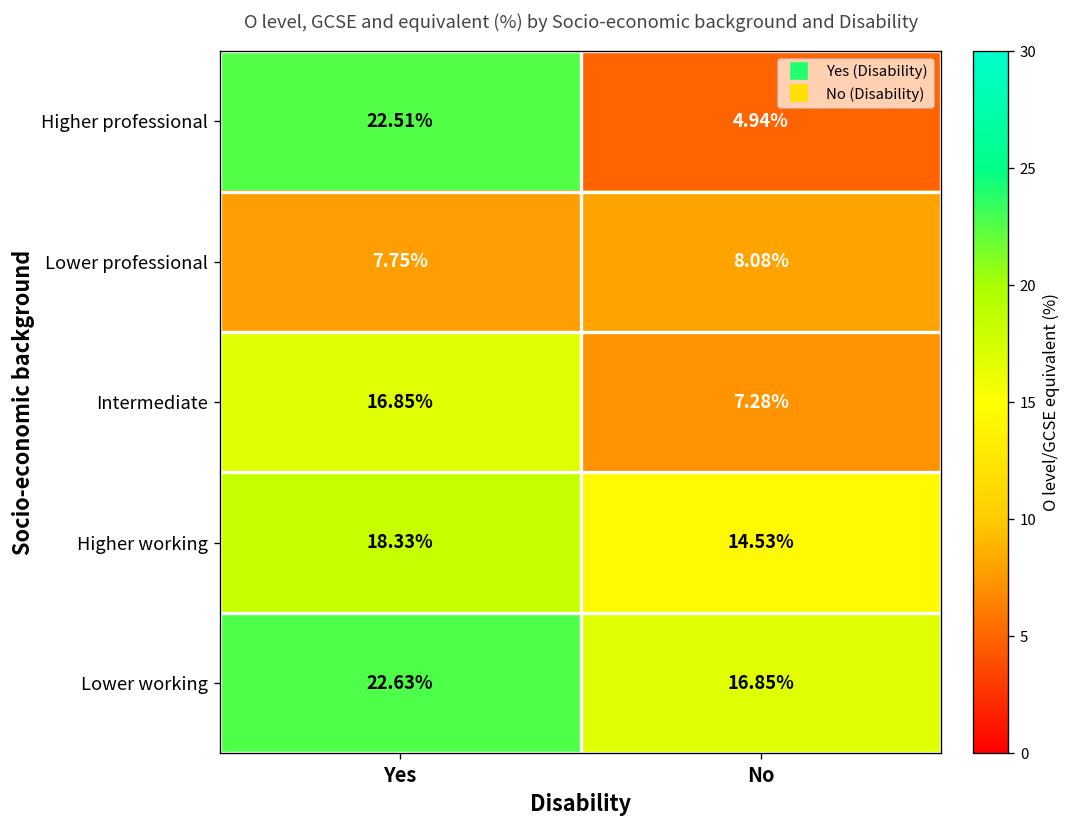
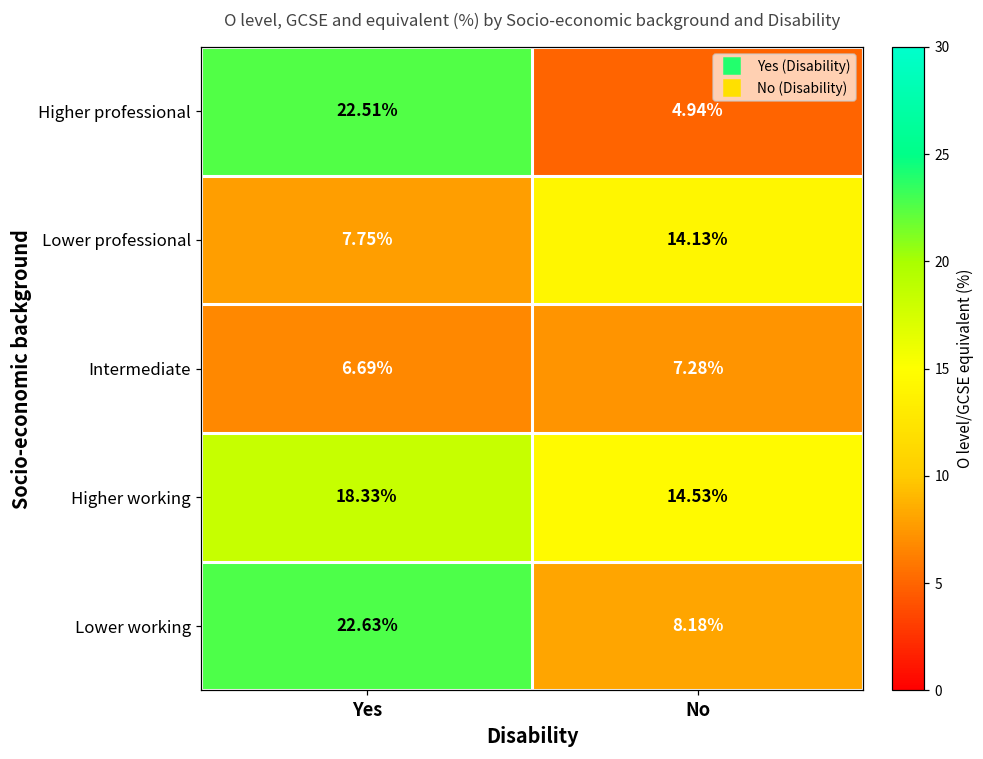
  {
    "Higher professional": {
      "Yes": "22.51%",
      "No": "4.94%"
    },
    "Lower professional": {
      "Yes": "7.75%",
-     "No": "8.08%"
+     "No": "14.13%"
    },
    "Intermediate": {
-     "Yes": "16.85%",
+     "Yes": "6.69%",
      "No": "7.28%"
    },
    "Higher working": {
      "Yes": "18.33%",
      "No": "14.53%"
    },
    "Lower working": {
      "Yes": "22.63%",
-     "No": "16.85%"
+     "No": "8.18%"
    }
  }
